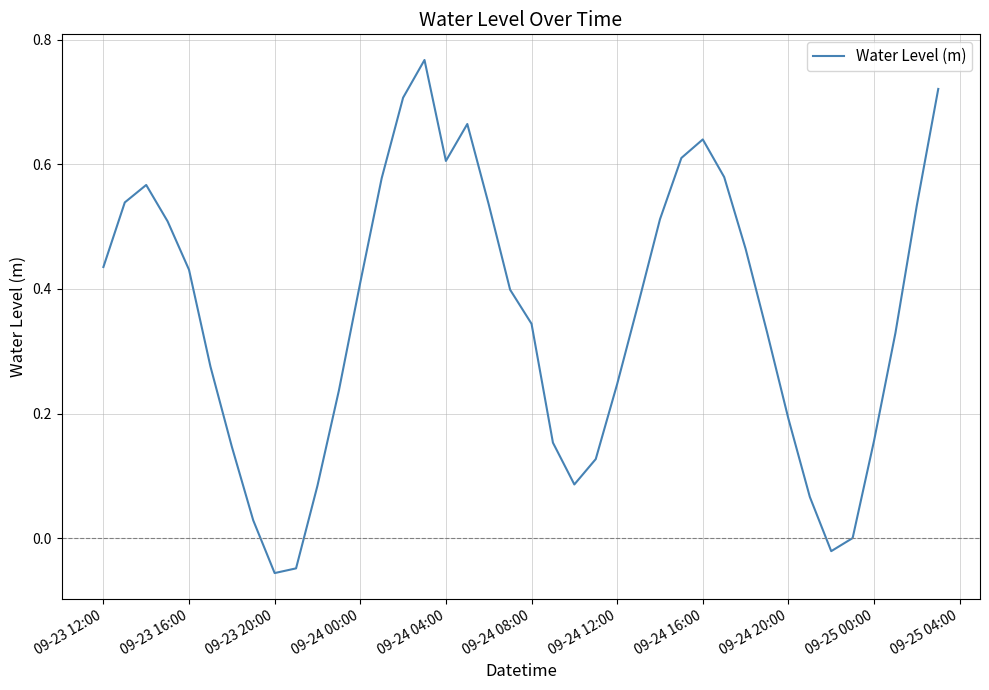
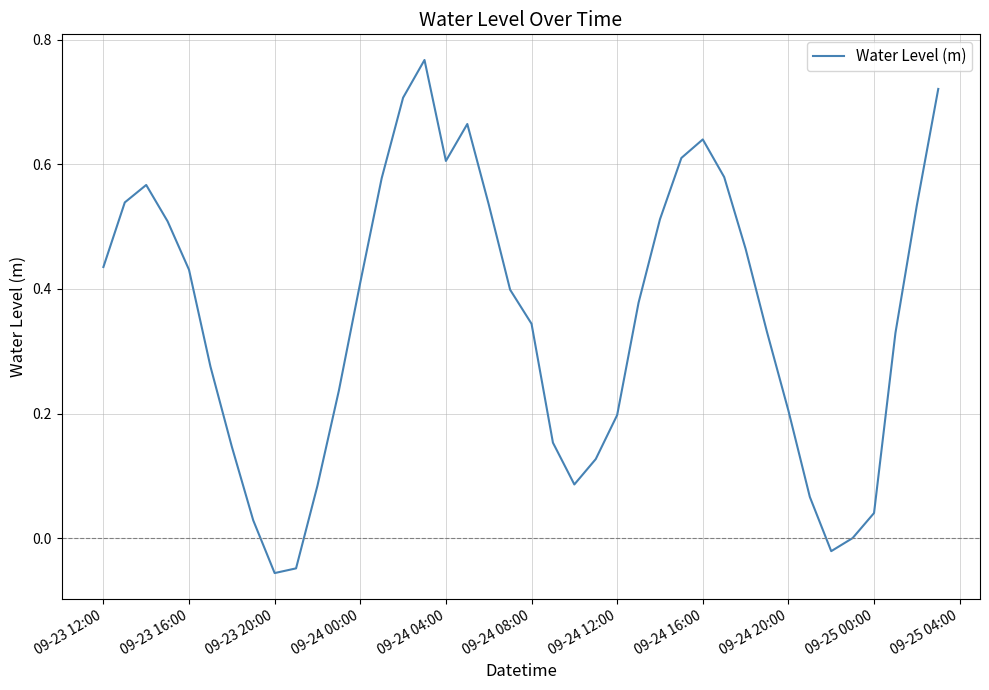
  {
    "09-23 12:00": 0.44,
    "09-23 16:00": 0.43,
    "09-23 20:00": -0.06,
    "09-24 00:00": 0.41,
    "09-24 04:00": 0.61,
    "09-24 08:00": 0.34,
-   "09-24 12:00": 0.25,
+   "09-24 12:00": 0.20,
    "09-24 16:00": 0.64,
-   "09-24 20:00": 0.19,
-   "09-25 00:00": 0.16
+   "09-24 20:00": 0.20,
+   "09-25 00:00": 0.04
  }
